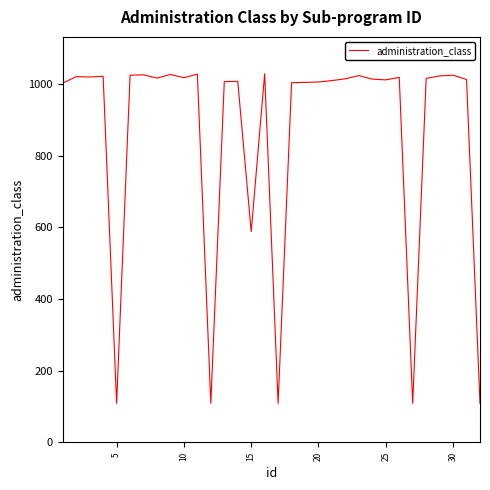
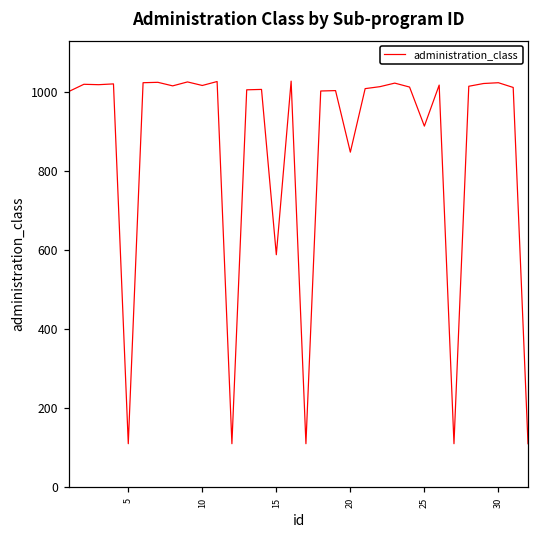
  {
    "5": 110,
    "10": 1020,
    "15": 590,
-   "20": 1010,
-   "25": 1010,
+   "20": 850,
+   "25": 910,
    "30": 1020
  }
